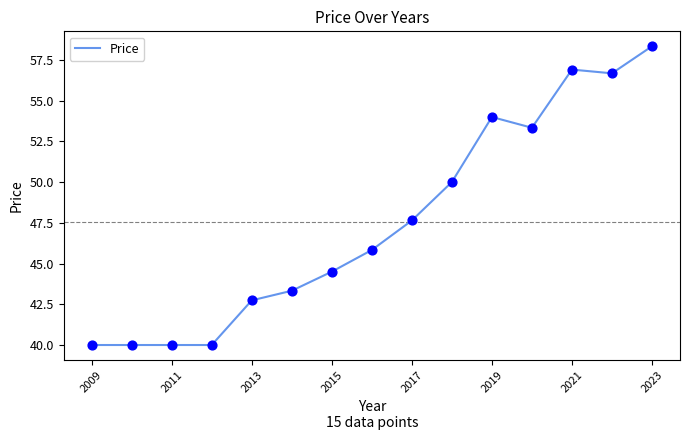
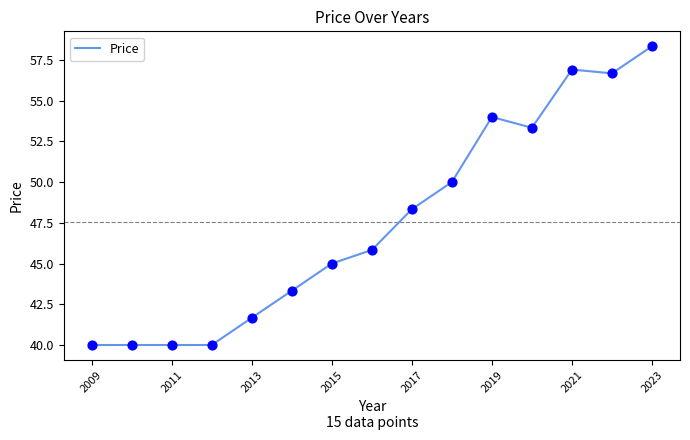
  {
    "2009": 40.0,
    "2011": 40.0,
-   "2013": 42.7,
-   "2015": 44.5,
-   "2017": 47.6,
+   "2013": 41.7,
+   "2015": 45.0,
+   "2017": 48.3,
    "2019": 54.0,
    "2021": 56.9,
    "2023": 58.3
  }
